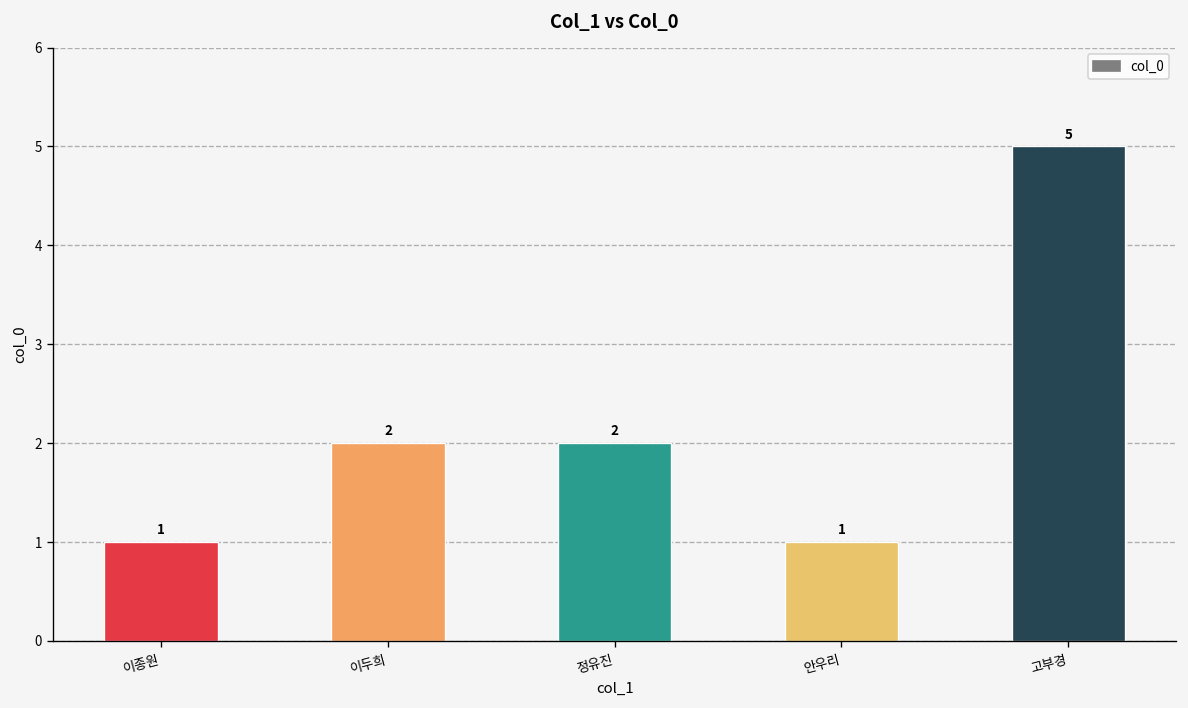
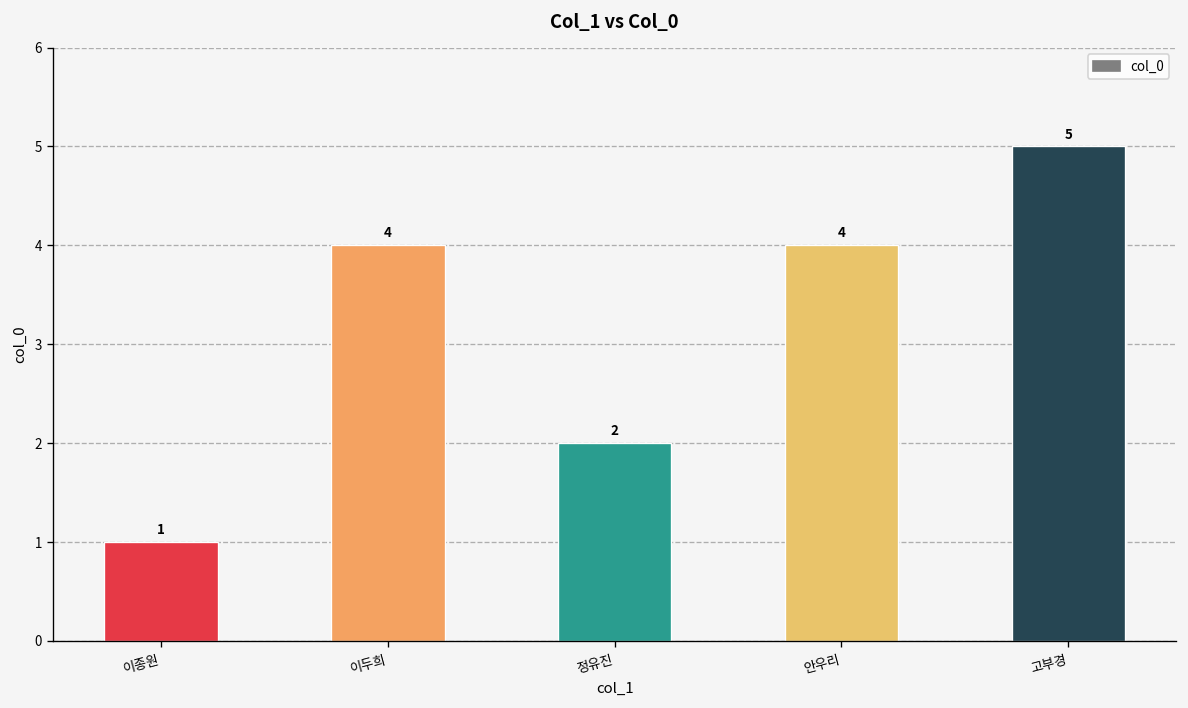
  {
    "이종원": 1,
-   "이두희": 2,
+   "이두희": 4,
    "정유진": 2,
-   "안우리": 1,
+   "안우리": 4,
    "고부경": 5
  }
